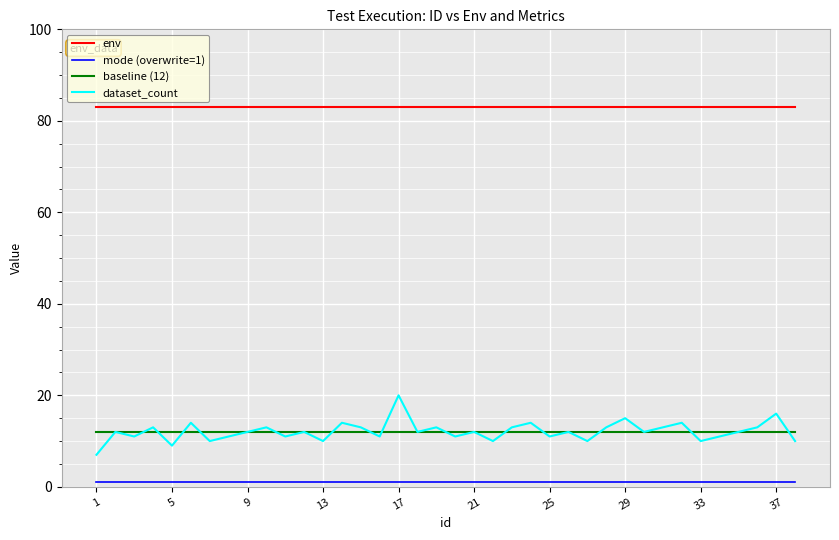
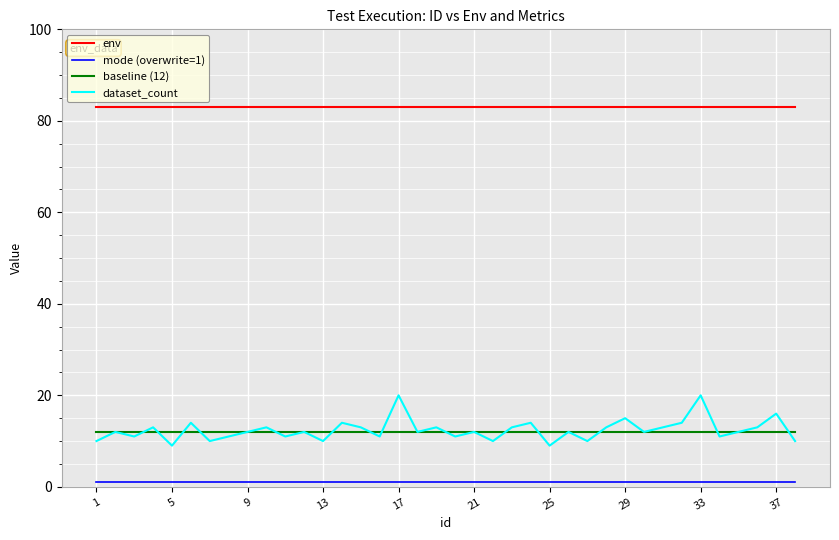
  {
    "env": {
      "1": 83,
      "5": 83,
      "9": 83,
      "13": 83,
      "17": 83,
      "21": 83,
      "25": 83,
      "29": 83,
      "33": 83,
      "37": 83
    },
    "mode (overwrite=1)": {
      "1": 1,
      "5": 1,
      "9": 1,
      "13": 1,
      "17": 1,
      "21": 1,
      "25": 1,
      "29": 1,
      "33": 1,
      "37": 1
    },
    "baseline (12)": {
      "1": 12,
      "5": 12,
      "13": 12,
      "17": 12,
      "25": 12,
      "29": 12,
      "33": 12,
      "37": 12
    },
    "dataset_count": {
-     "1": 7,
+     "1": 10,
      "5": 9,
      "13": 10,
      "17": 20,
-     "25": 11,
+     "25": 9,
      "29": 15,
-     "33": 10,
+     "33": 20,
      "37": 16
    }
  }
